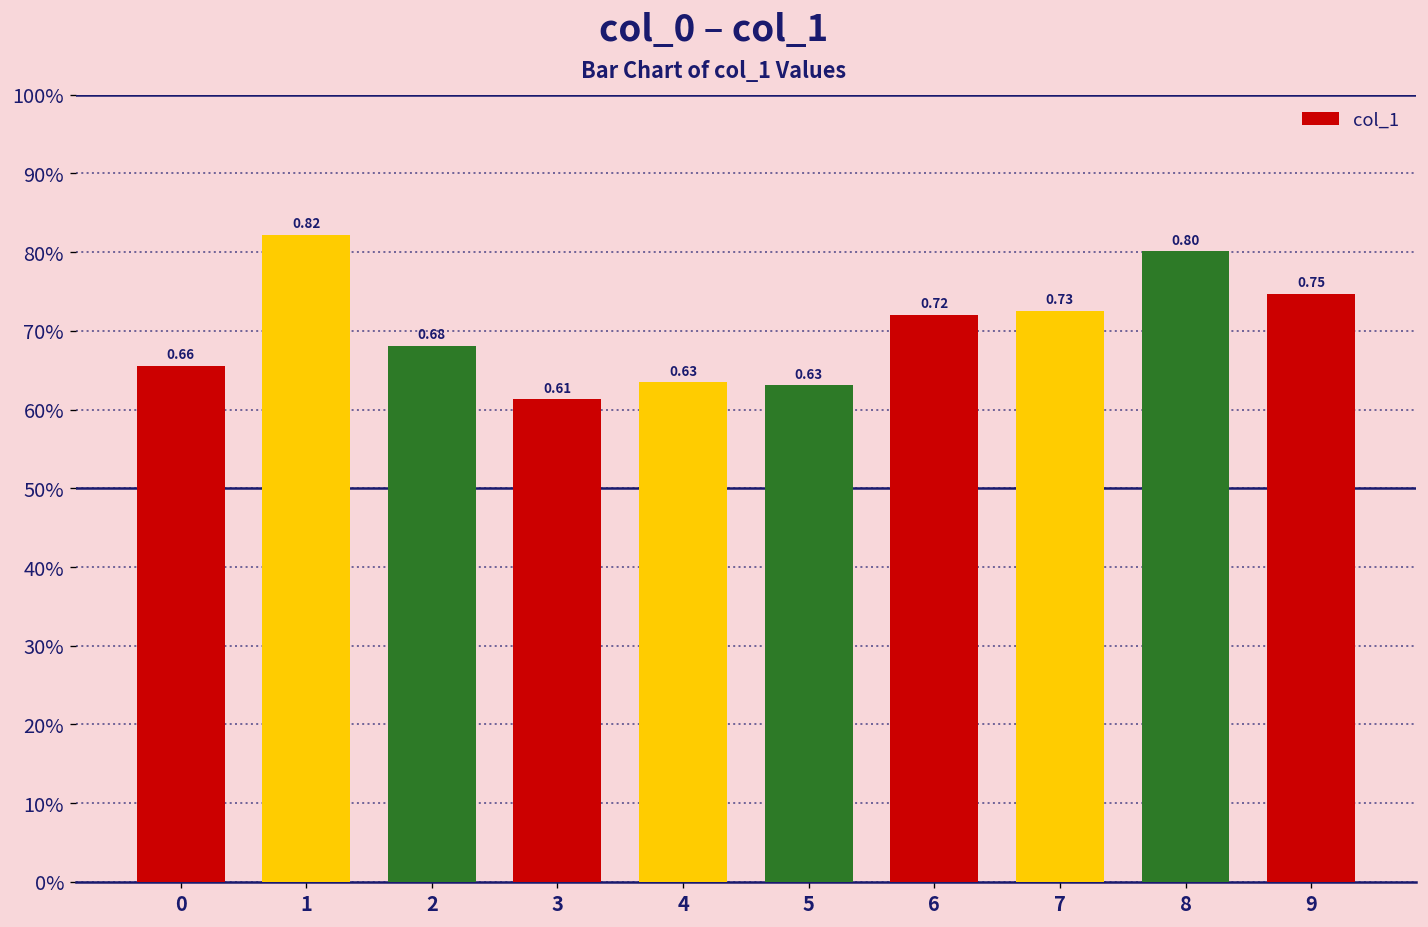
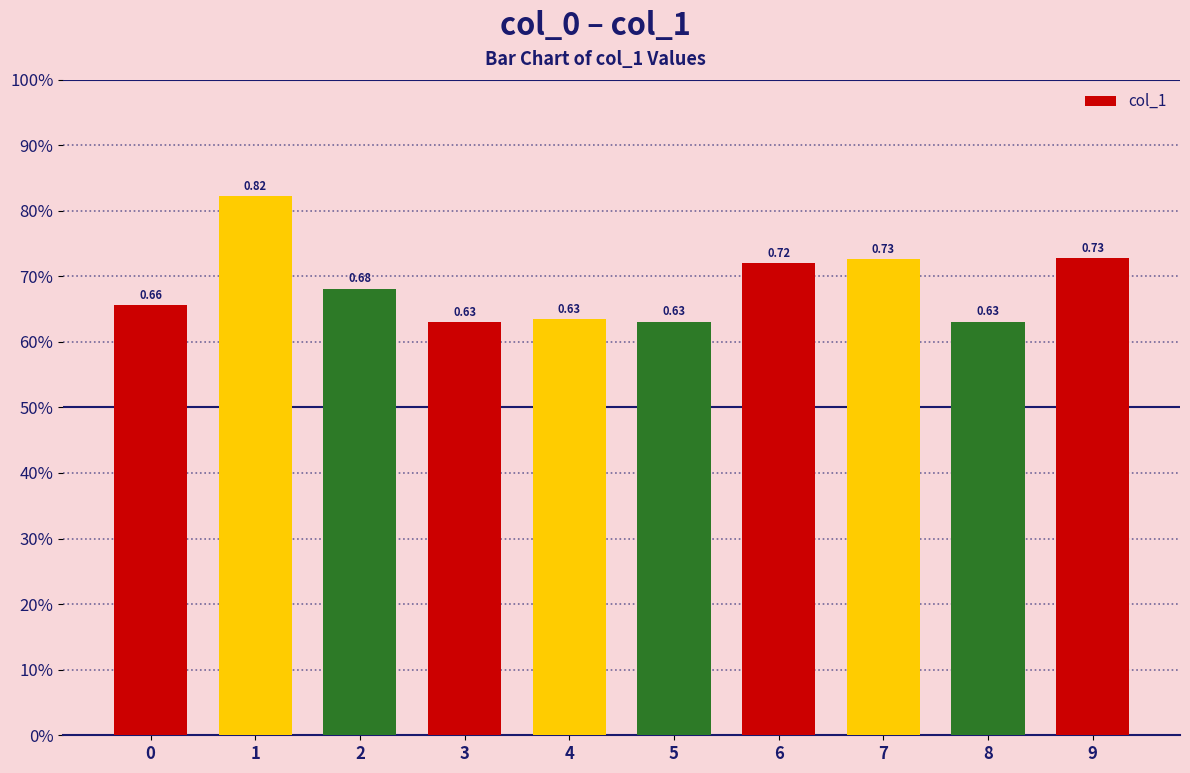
  {
    "0": 0.66,
    "1": 0.82,
    "2": 0.68,
-   "3": 0.61,
+   "3": 0.63,
    "4": 0.63,
    "5": 0.63,
    "6": 0.72,
    "7": 0.73,
-   "8": 0.80,
-   "9": 0.75
+   "8": 0.63,
+   "9": 0.73
  }
